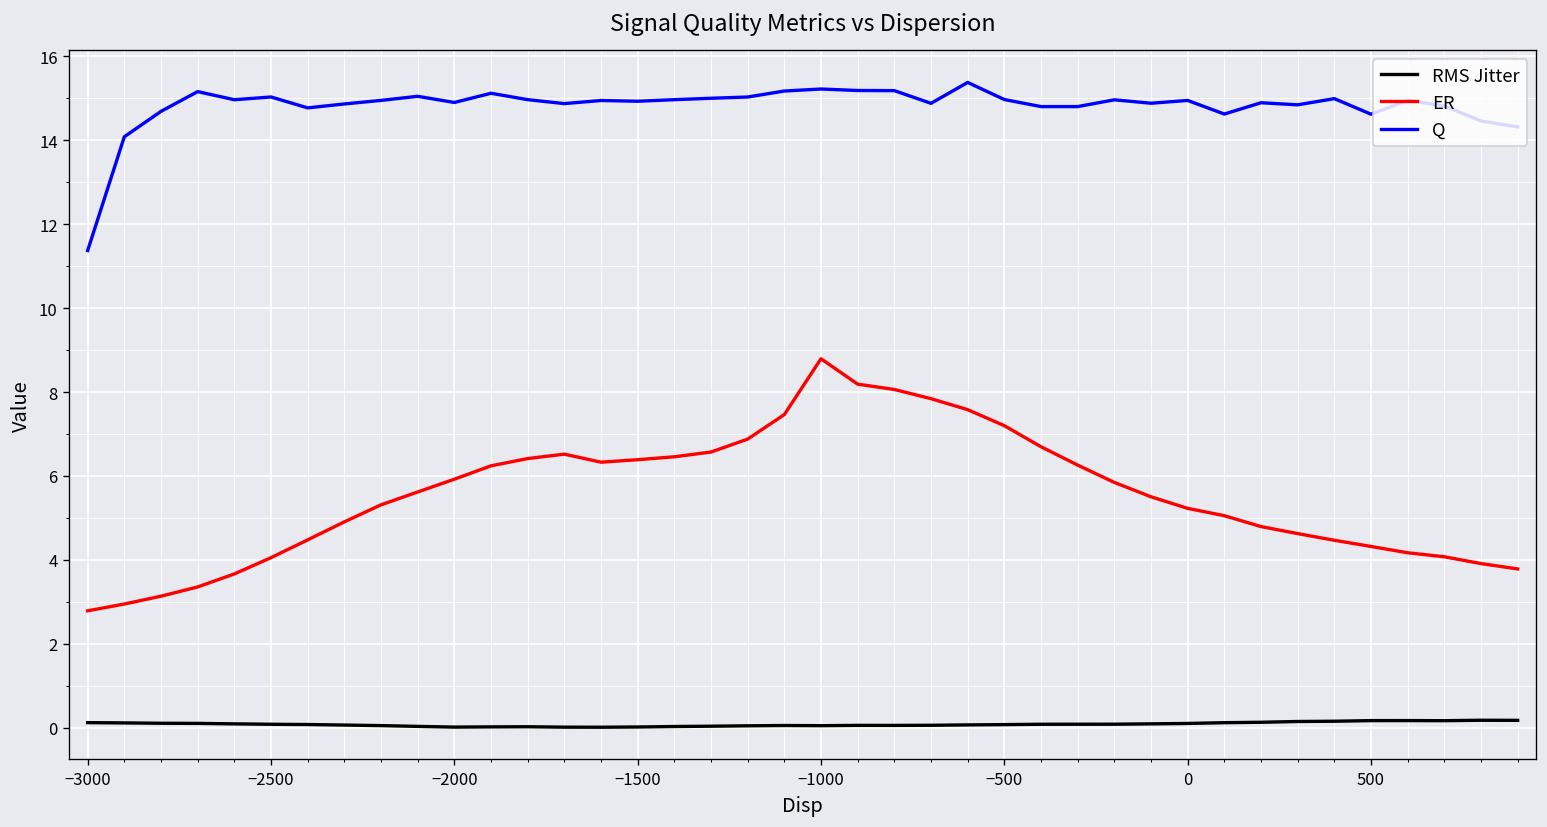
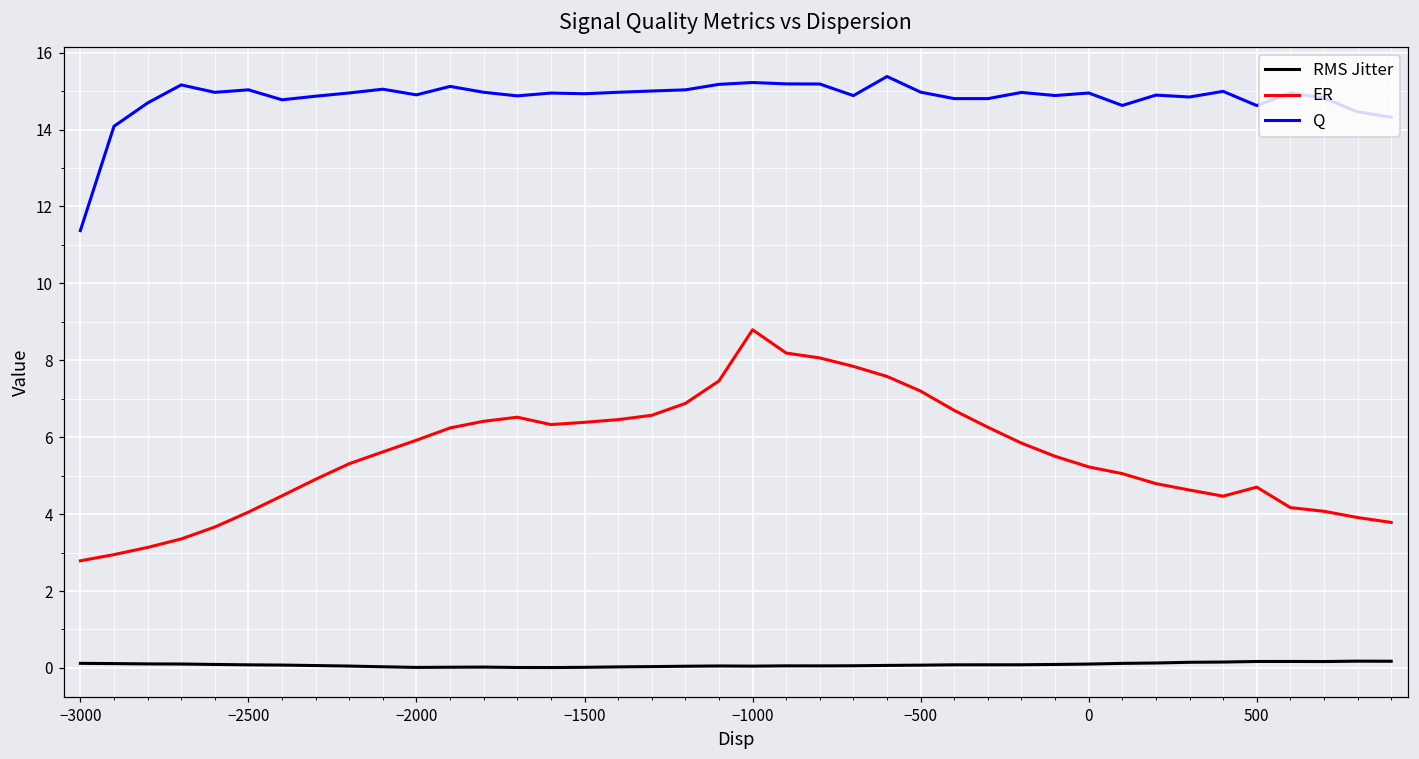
  {
    "RMS Jitter": {
      "−3000": 0.1,
      "−2500": 0.1,
      "−2000": 0.0,
      "−1500": 0.0,
      "−1000": 0.0,
      "−500": 0.1,
      "0": 0.1,
      "500": 0.2
    },
    "ER": {
      "−3000": 2.8,
      "−2500": 4.1,
      "−2000": 5.9,
      "−1500": 6.4,
      "−1000": 8.8,
      "−500": 7.2,
      "0": 5.2,
-     "500": 4.3
+     "500": 4.7
    },
    "Q": {
      "−3000": 11.4,
      "−2500": 15.0,
      "−2000": 14.9,
      "−1500": 14.9,
      "−1000": 15.2,
      "−500": 15.0,
      "0": 14.9,
      "500": 14.6
    }
  }
